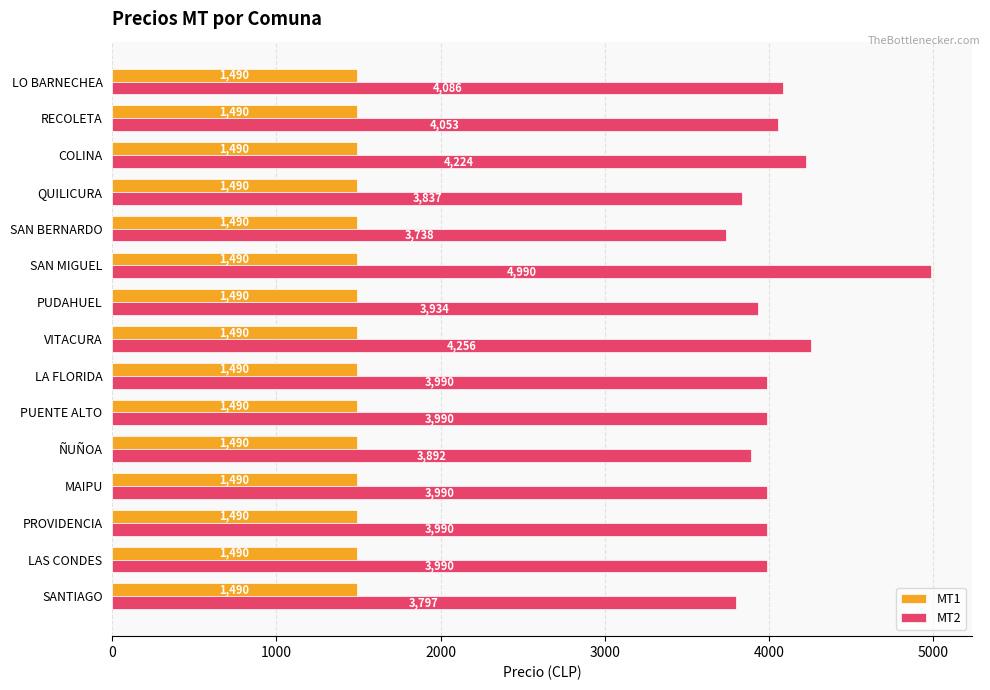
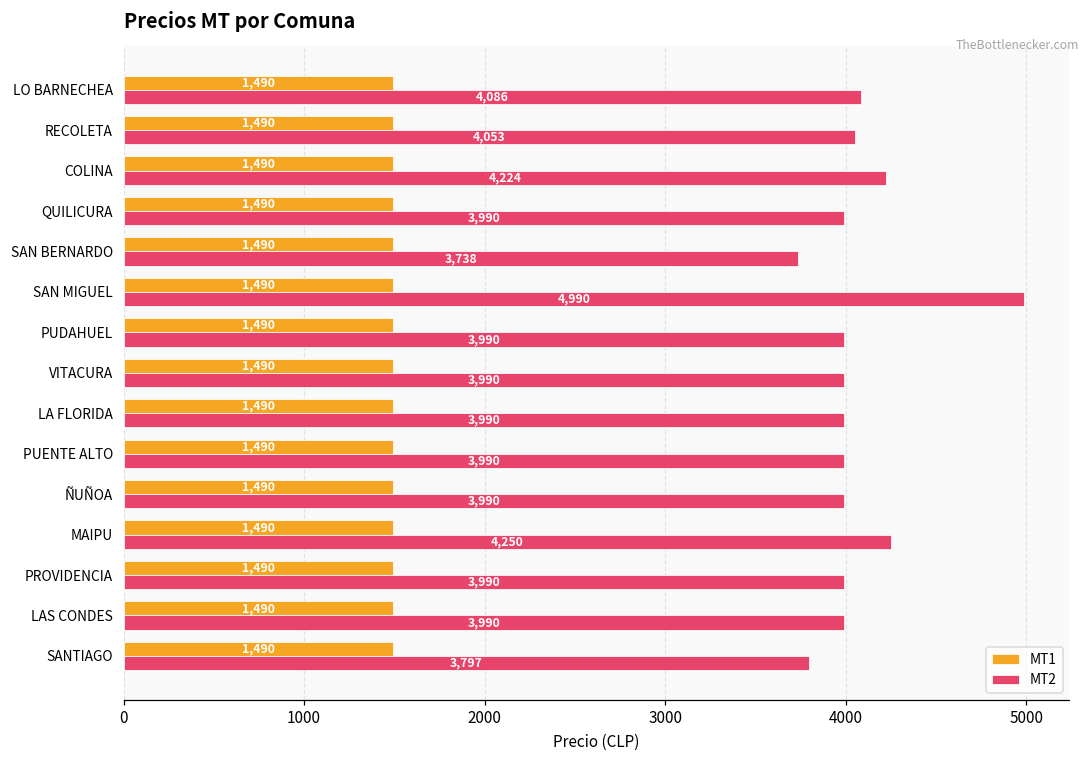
  {
    "MT1": {
      "LO BARNECHEA": "1,490",
      "RECOLETA": "1,490",
      "COLINA": "1,490",
      "QUILICURA": "1,490",
      "SAN BERNARDO": "1,490",
      "SAN MIGUEL": "1,490",
      "PUDAHUEL": "1,490",
      "VITACURA": "1,490",
      "LA FLORIDA": "1,490",
      "PUENTE ALTO": "1,490",
      "ÑUÑOA": "1,490",
      "MAIPU": "1,490",
      "PROVIDENCIA": "1,490",
      "LAS CONDES": "1,490",
      "SANTIAGO": "1,490"
    },
    "MT2": {
      "LO BARNECHEA": "4,086",
      "RECOLETA": "4,053",
      "COLINA": "4,224",
-     "QUILICURA": "3,837",
+     "QUILICURA": "3,990",
      "SAN BERNARDO": "3,738",
      "SAN MIGUEL": "4,990",
-     "PUDAHUEL": "3,934",
-     "VITACURA": "4,256",
+     "PUDAHUEL": "3,990",
+     "VITACURA": "3,990",
      "LA FLORIDA": "3,990",
      "PUENTE ALTO": "3,990",
-     "ÑUÑOA": "3,892",
-     "MAIPU": "3,990",
+     "ÑUÑOA": "3,990",
+     "MAIPU": "4,250",
      "PROVIDENCIA": "3,990",
      "LAS CONDES": "3,990",
      "SANTIAGO": "3,797"
    }
  }
